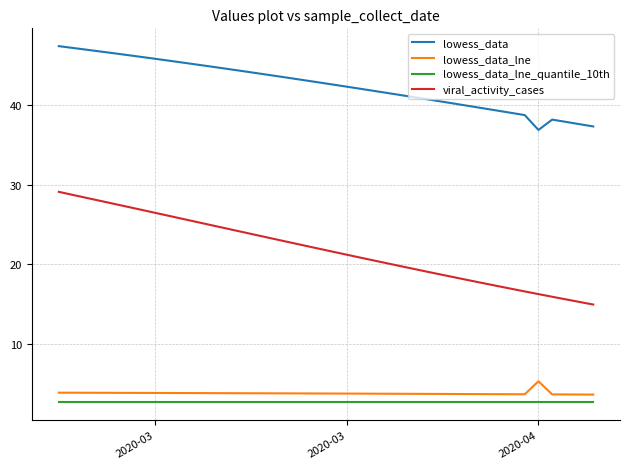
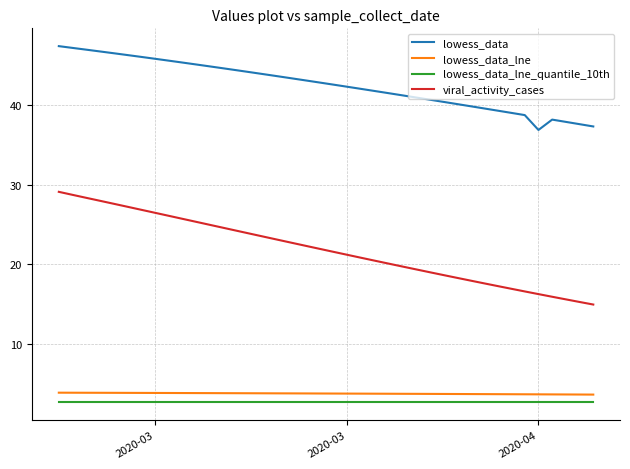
  {
    "lowess_data": {
      "2020-04": 37
    },
    "lowess_data_lne": {
-     "2020-04": 5
+     "2020-04": 4
    },
    "lowess_data_lne_quantile_10th": {
      "2020-04": 3
    },
    "viral_activity_cases": {
      "2020-04": 16
    }
  }
